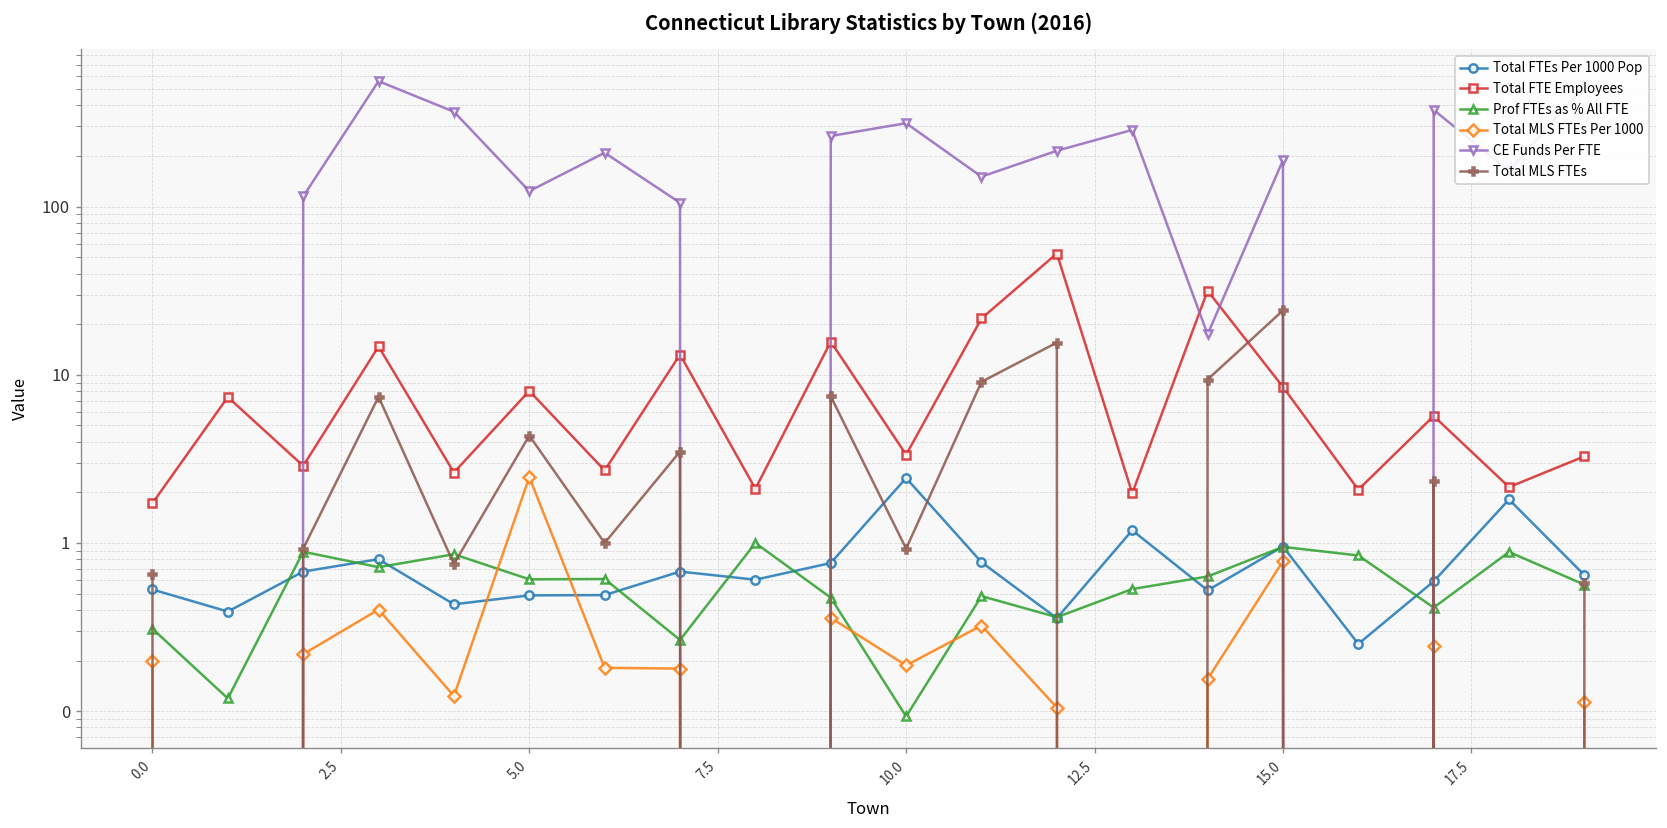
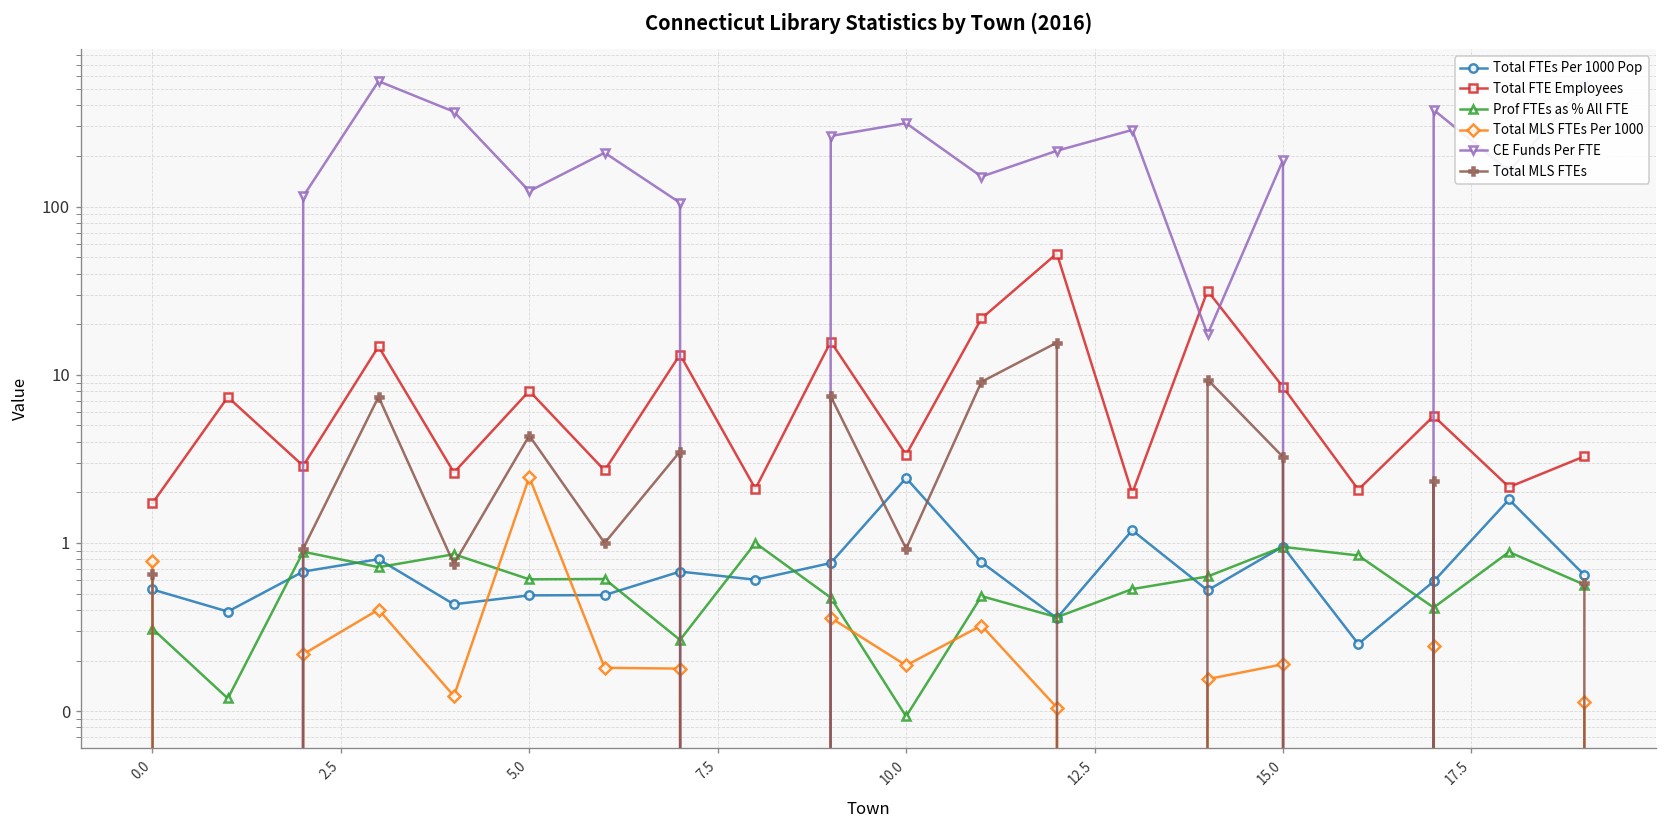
  {
    "Total FTEs Per 1000 Pop": {
      "0.0": 0.53,
      "5.0": 0.49,
      "10.0": 2.4
    },
    "Total FTE Employees": {
      "0.0": 1.7,
      "5.0": 8,
      "10.0": 3.3,
      "15.0": 8
    },
    "Prof FTEs as % All FTE": {
      "0.0": 0.31,
      "5.0": 0.61,
      "10.0": 0.09
    },
    "Total MLS FTEs Per 1000": {
-     "0.0": 0.20,
+     "0.0": 0.8,
      "5.0": 2.5,
      "10.0": 0.19,
-     "15.0": 0.8
+     "15.0": 0.19
    },
    "CE Funds Per FTE": {
      "5.0": 120,
      "10.0": 310,
      "15.0": 190
    },
    "Total MLS FTEs": {
      "0.0": 0.7,
      "5.0": 4.4,
      "10.0": 0.9,
-     "15.0": 24
+     "15.0": 3.3
    }
  }
